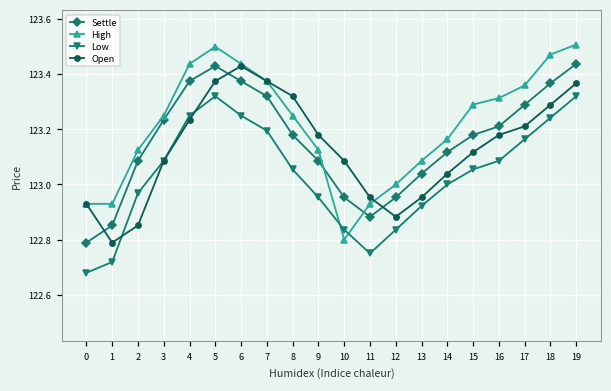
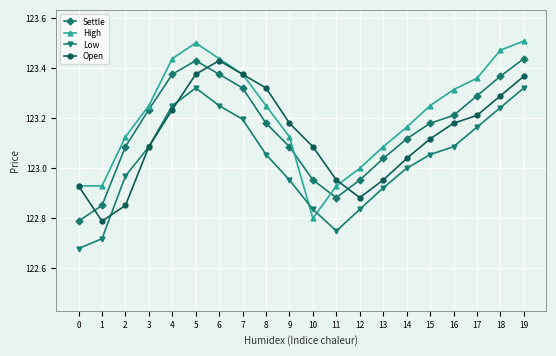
  {
    "High": {
      "1": 122.93,
      "2": 123.13,
      "3": 123.25,
      "4": 123.44,
      "5": 123.50,
      "8": 123.25,
      "9": 123.13,
      "10": 122.80,
      "11": 122.93,
      "12": 123.00,
      "13": 123.09,
      "14": 123.16,
-     "15": 123.29,
+     "15": 123.25,
      "16": 123.31,
      "17": 123.36,
      "18": 123.47,
      "19": 123.51
    }
  }
